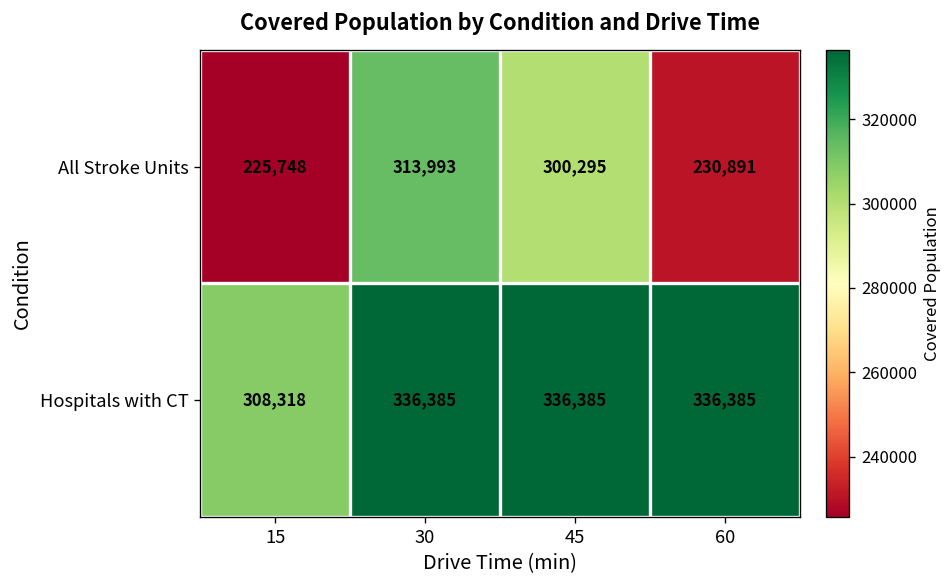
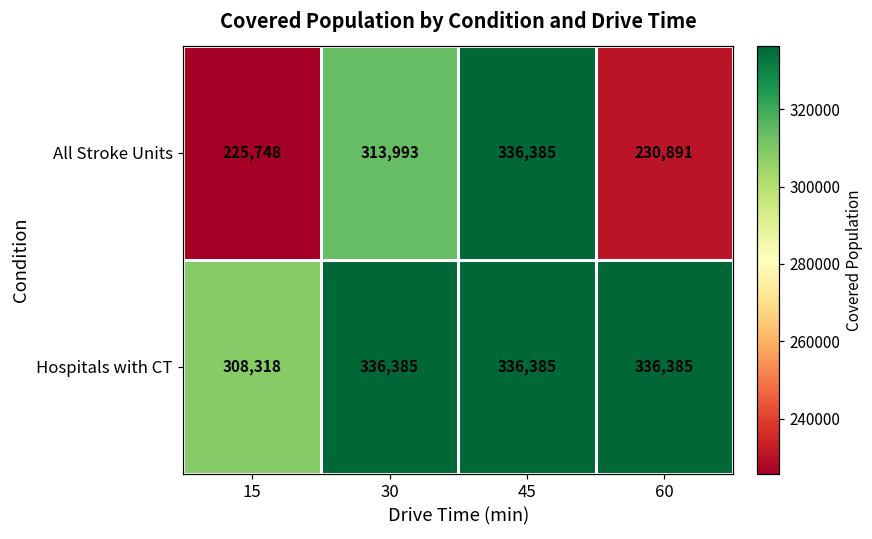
  {
    "All Stroke Units": {
      "15": "225,748",
      "30": "313,993",
-     "45": "300,295",
+     "45": "336,385",
      "60": "230,891"
    },
    "Hospitals with CT": {
      "15": "308,318",
      "30": "336,385",
      "45": "336,385",
      "60": "336,385"
    }
  }
